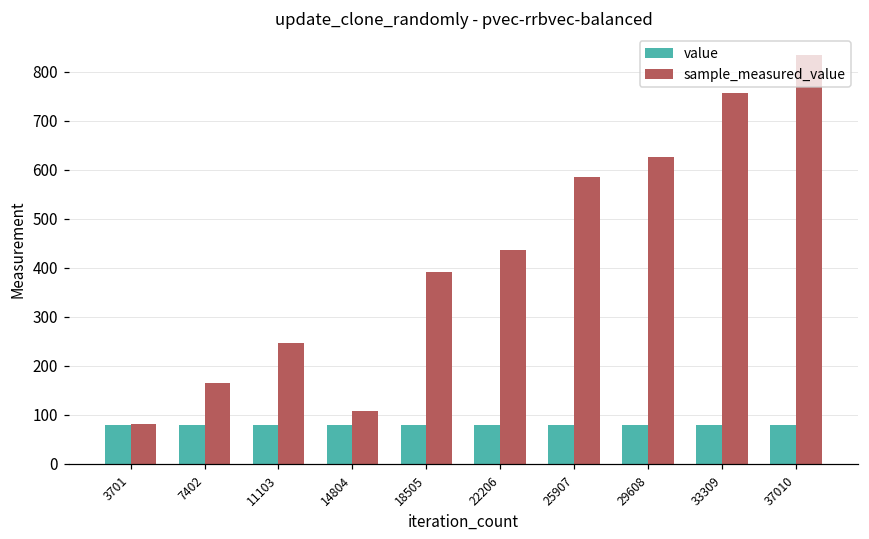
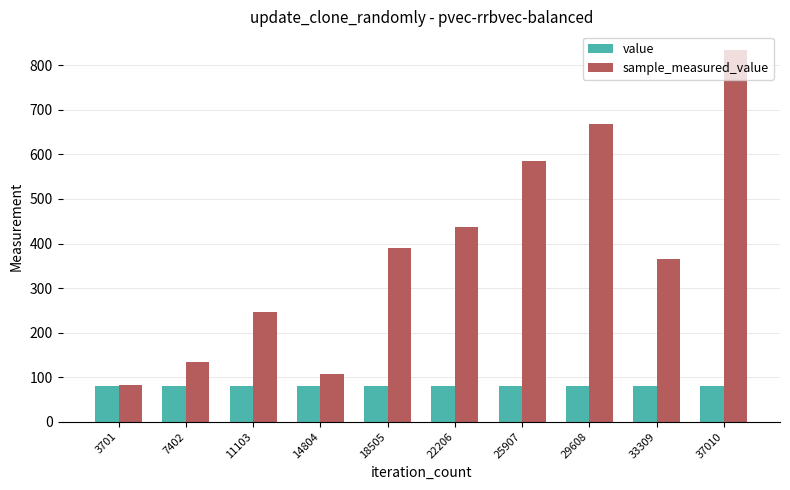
  {
    "value": {
      "3701": 80,
      "7402": 80,
      "11103": 80,
      "14804": 80,
      "18505": 80,
      "22206": 80,
      "25907": 80,
      "29608": 80,
      "33309": 80,
      "37010": 80
    },
    "sample_measured_value": {
      "3701": 80,
-     "7402": 160,
+     "7402": 130,
      "11103": 250,
      "14804": 110,
      "18505": 390,
      "22206": 440,
      "25907": 590,
-     "29608": 630,
-     "33309": 760
+     "29608": 670,
+     "33309": 360
    }
  }
